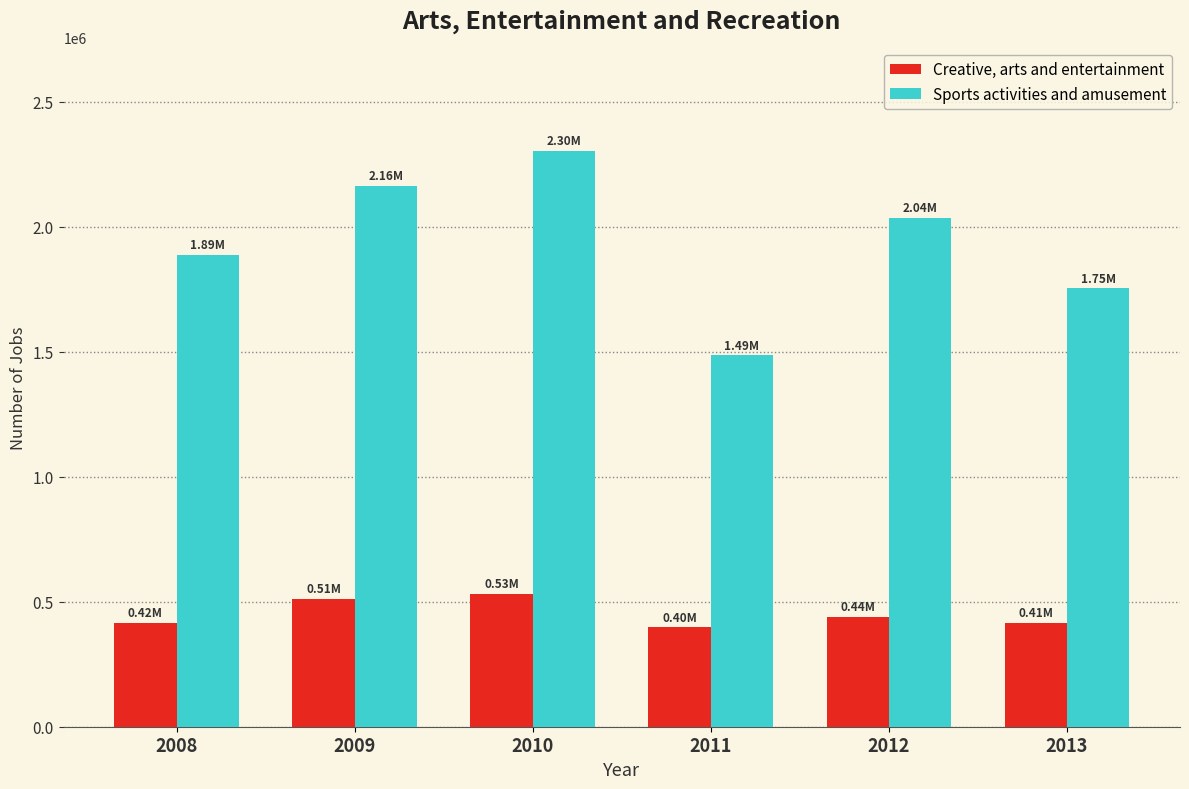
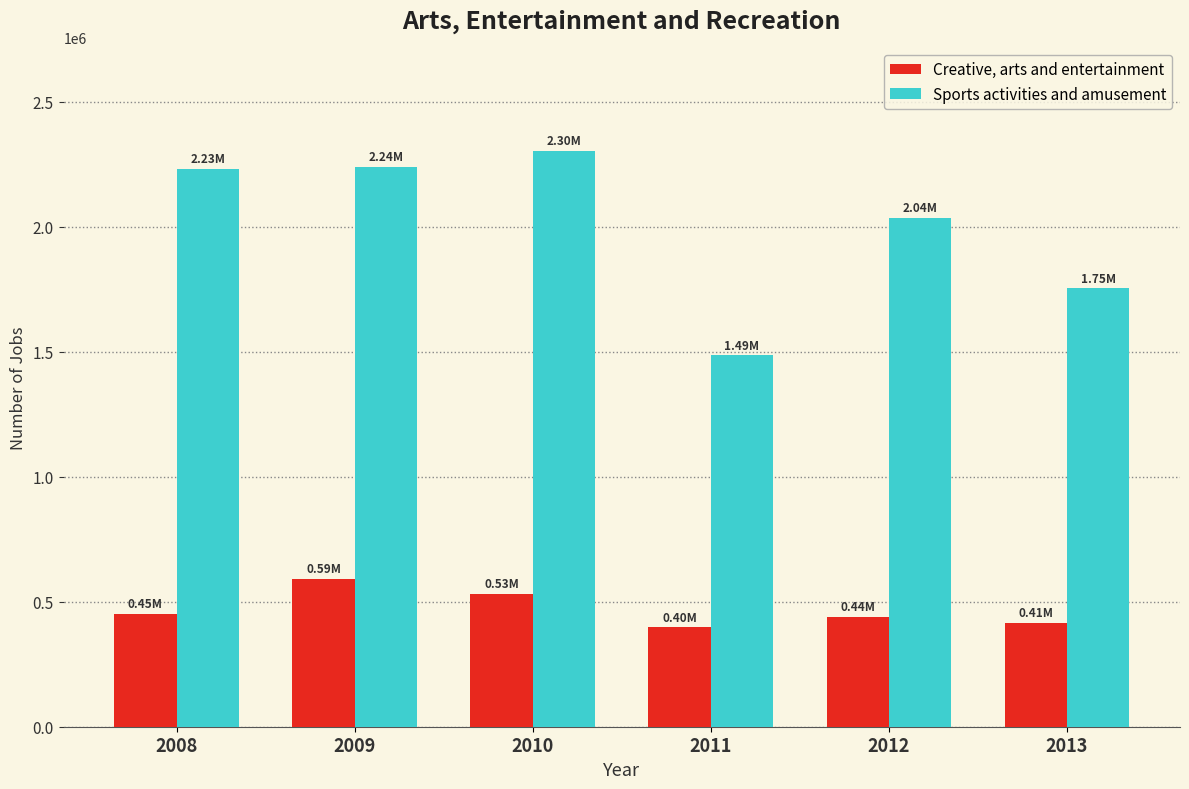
  {
    "Creative, arts and entertainment": {
-     "2008": "0.42M",
-     "2009": "0.51M",
+     "2008": "0.45M",
+     "2009": "0.59M",
      "2010": "0.53M",
      "2011": "0.40M",
      "2012": "0.44M",
      "2013": "0.41M"
    },
    "Sports activities and amusement": {
-     "2008": "1.89M",
-     "2009": "2.16M",
+     "2008": "2.23M",
+     "2009": "2.24M",
      "2010": "2.30M",
      "2011": "1.49M",
      "2012": "2.04M",
      "2013": "1.75M"
    }
  }
